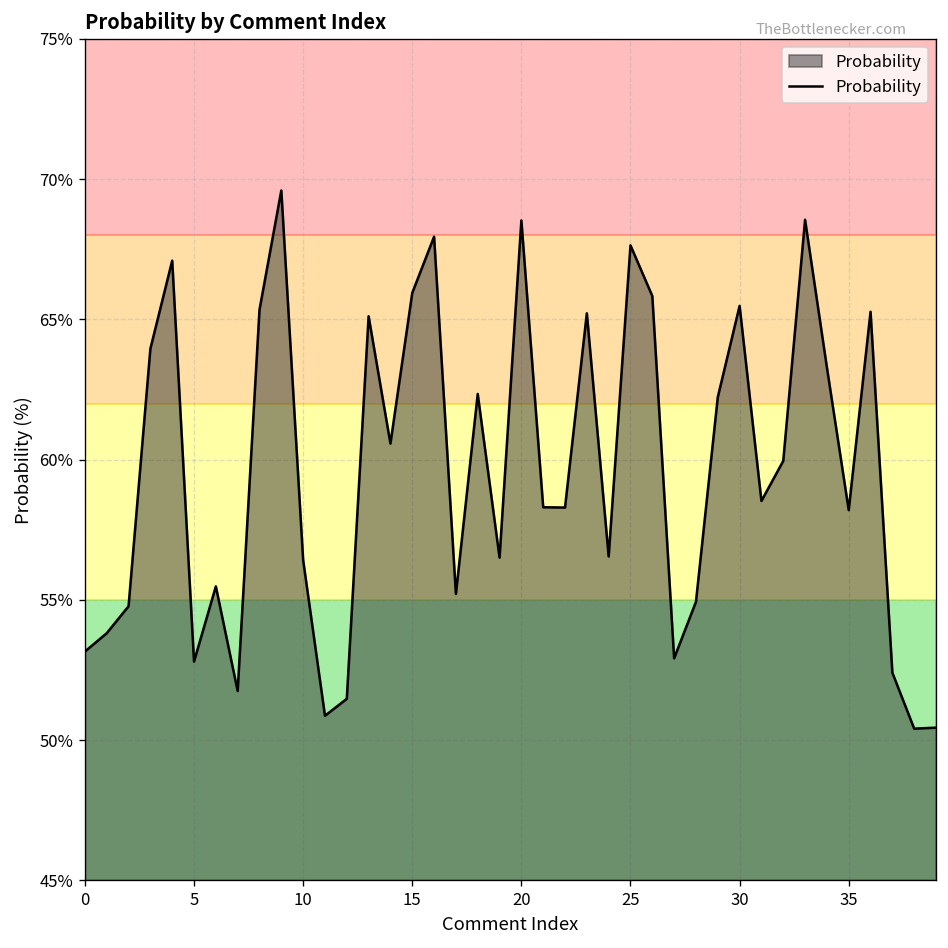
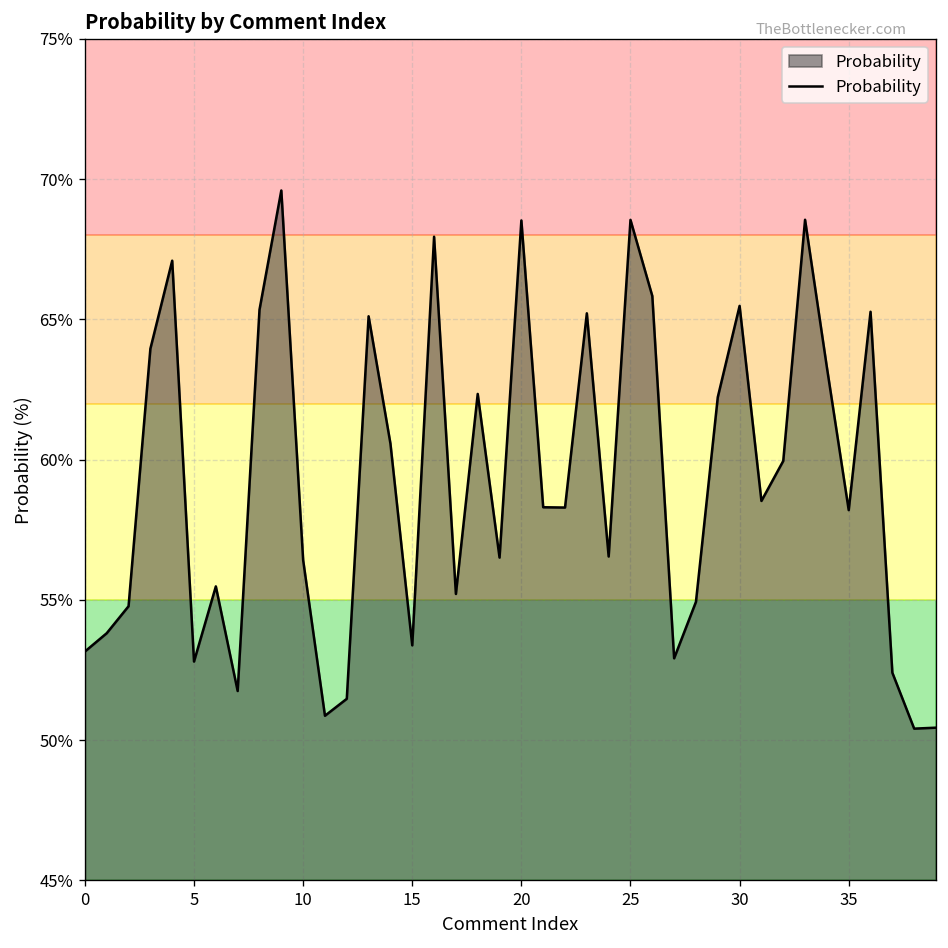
  {
    "0": "53.2%",
    "5": "52.8%",
    "10": "56.4%",
-   "15": "65.9%",
+   "15": "53.4%",
    "20": "68.5%",
-   "25": "67.6%",
+   "25": "68.5%",
    "30": "65.5%",
    "35": "58.2%"
  }
